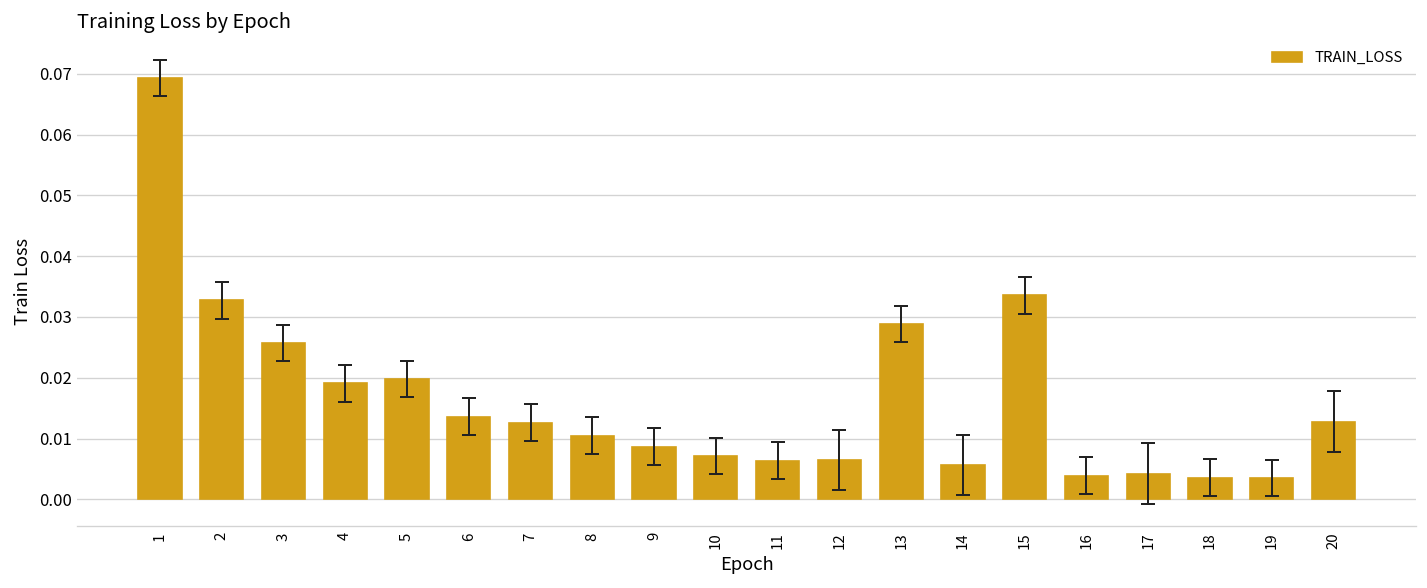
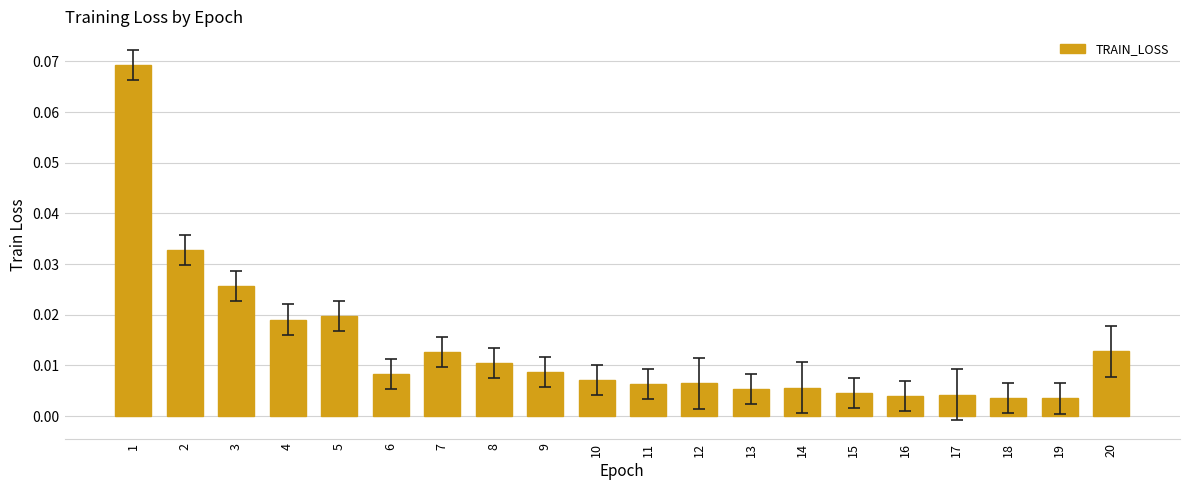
  {
    "TRAIN_LOSS": {
      "1": 0.069,
      "2": 0.033,
      "3": 0.026,
      "4": 0.019,
      "5": 0.020,
-     "6": 0.014,
+     "6": 0.008,
      "7": 0.013,
      "8": 0.010,
      "9": 0.009,
      "10": 0.007,
      "11": 0.006,
      "12": 0.006,
-     "13": 0.029,
+     "13": 0.005,
      "14": 0.006,
-     "15": 0.034,
+     "15": 0.005,
      "16": 0.004,
      "17": 0.004,
      "18": 0.004,
      "19": 0.003,
      "20": 0.013
    }
  }
